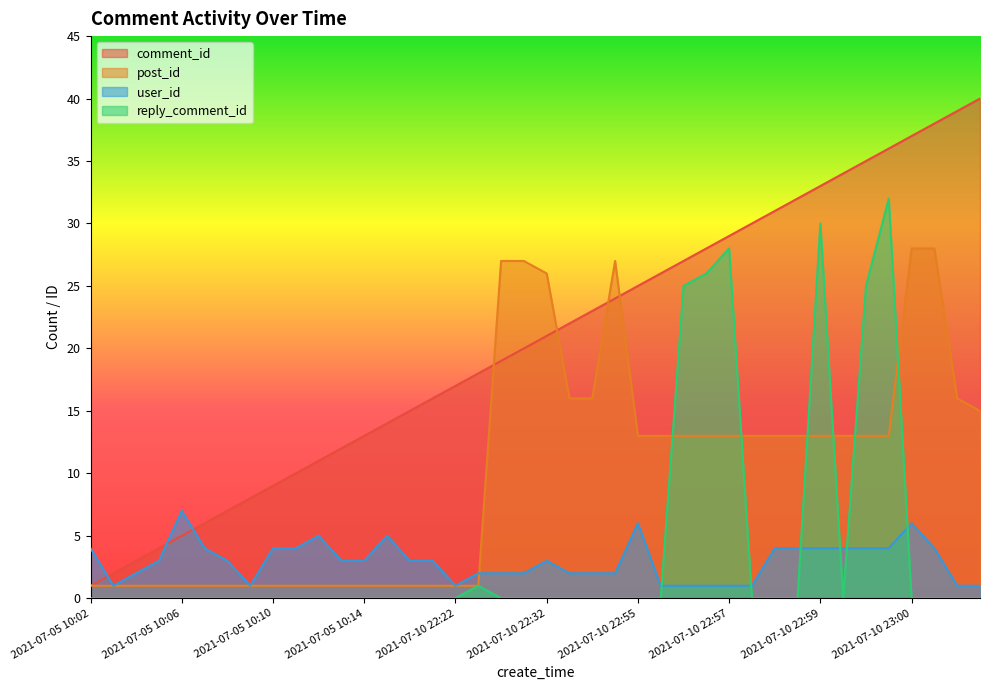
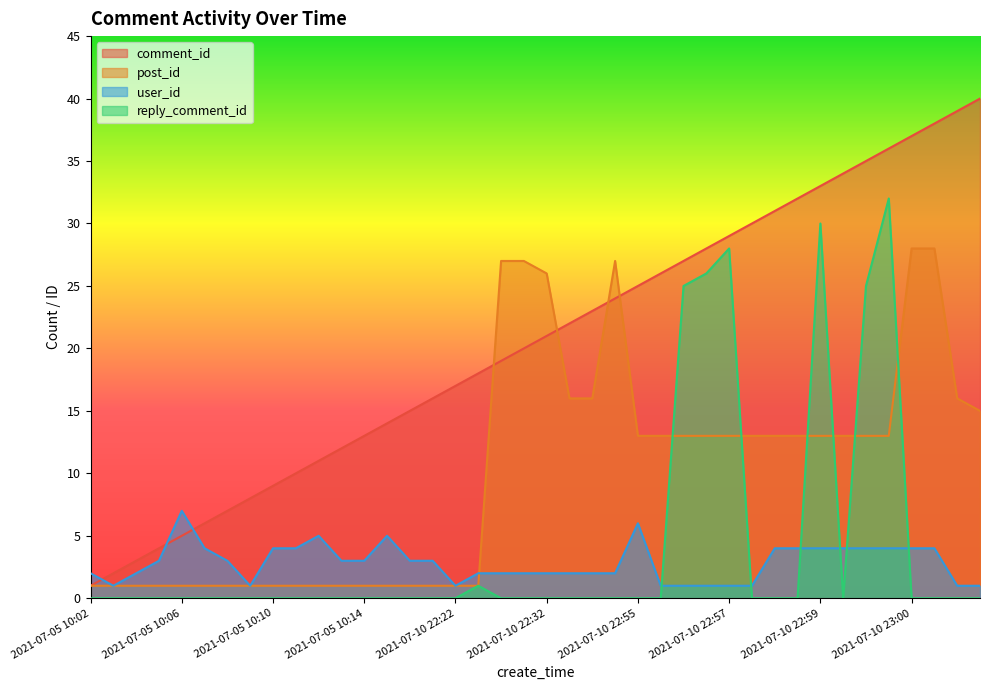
  {
    "user_id": {
-     "2021-07-05 10:02": 4,
+     "2021-07-05 10:02": 2,
      "2021-07-05 10:06": 7,
      "2021-07-05 10:10": 4,
      "2021-07-05 10:14": 3,
-     "2021-07-10 22:32": 3,
+     "2021-07-10 22:32": 2,
      "2021-07-10 22:55": 6,
-     "2021-07-10 23:00": 6
+     "2021-07-10 23:00": 4
    },
    "reply_comment_id": {
      "2021-07-05 10:02": 0,
      "2021-07-05 10:06": 0,
      "2021-07-05 10:10": 0,
      "2021-07-05 10:14": 0,
      "2021-07-10 22:22": 0,
      "2021-07-10 22:32": 0,
      "2021-07-10 22:55": 0,
      "2021-07-10 23:00": 0
    }
  }
